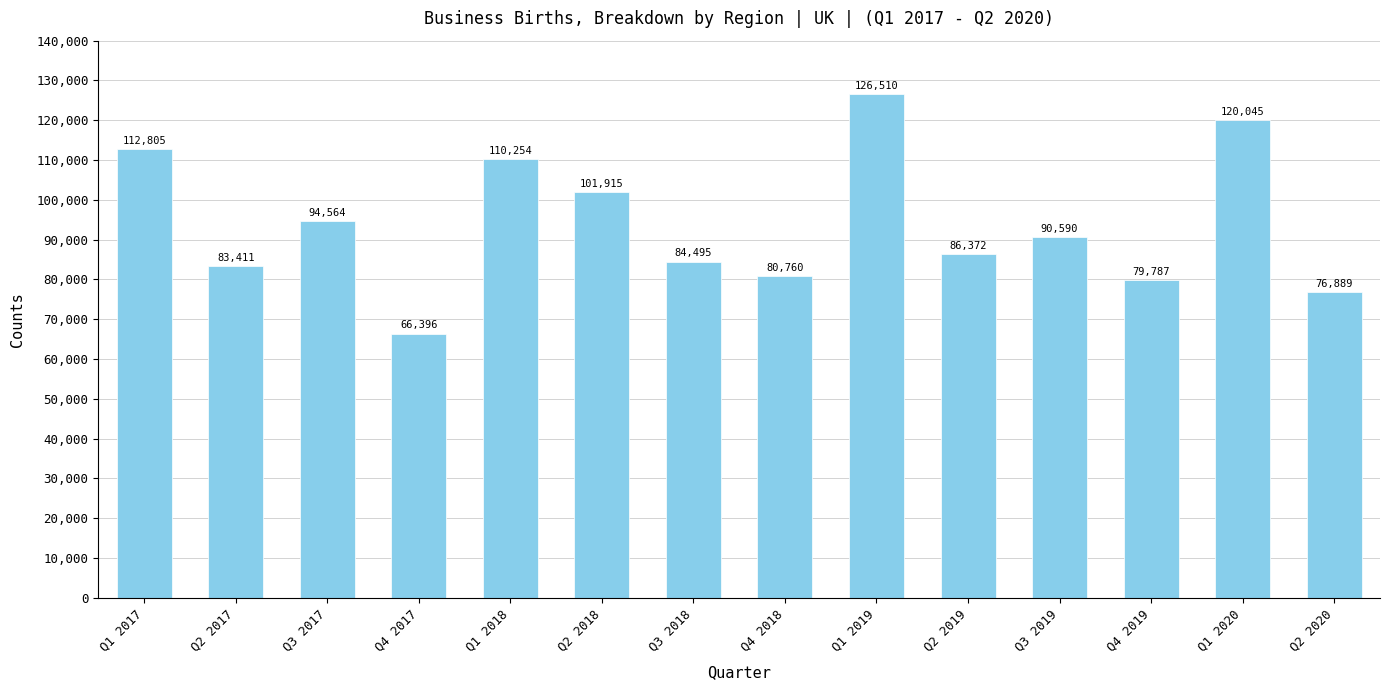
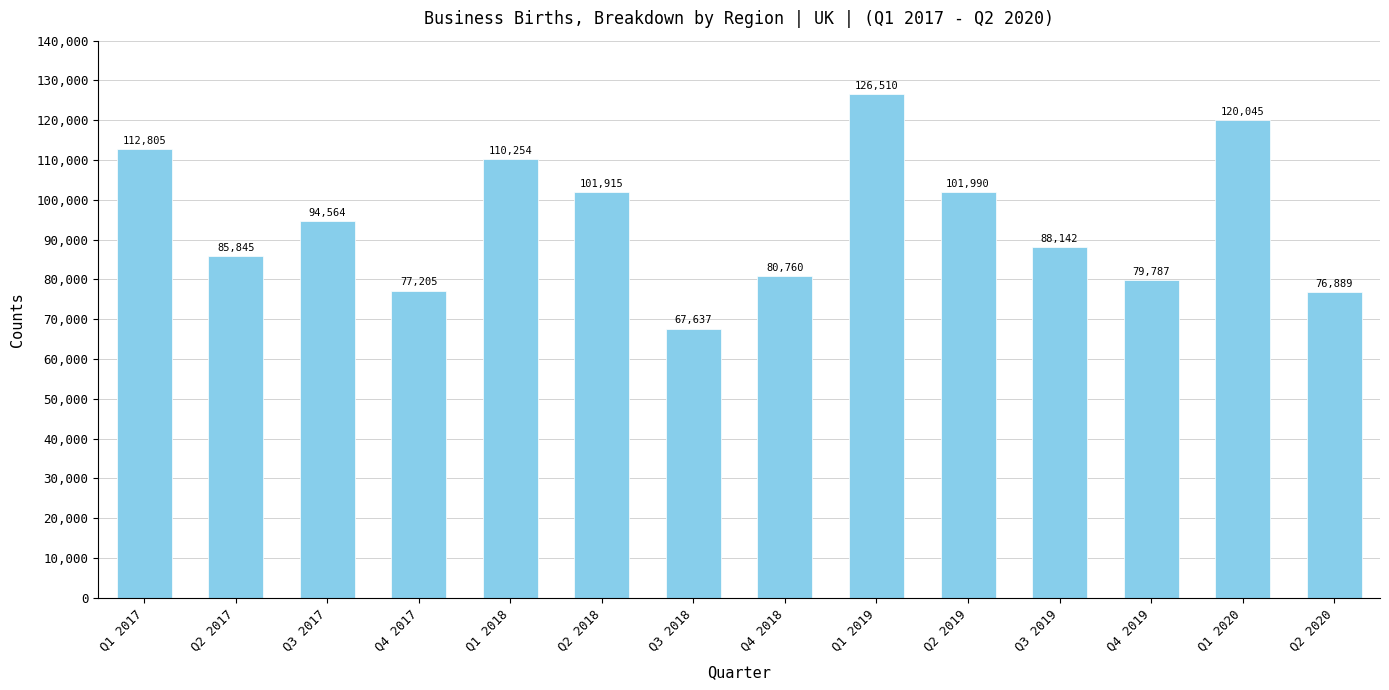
  {
    "Q1 2017": "112,805",
-   "Q2 2017": "83,411",
+   "Q2 2017": "85,845",
    "Q3 2017": "94,564",
-   "Q4 2017": "66,396",
+   "Q4 2017": "77,205",
    "Q1 2018": "110,254",
    "Q2 2018": "101,915",
-   "Q3 2018": "84,495",
+   "Q3 2018": "67,637",
    "Q4 2018": "80,760",
    "Q1 2019": "126,510",
-   "Q2 2019": "86,372",
-   "Q3 2019": "90,590",
+   "Q2 2019": "101,990",
+   "Q3 2019": "88,142",
    "Q4 2019": "79,787",
    "Q1 2020": "120,045",
    "Q2 2020": "76,889"
  }
